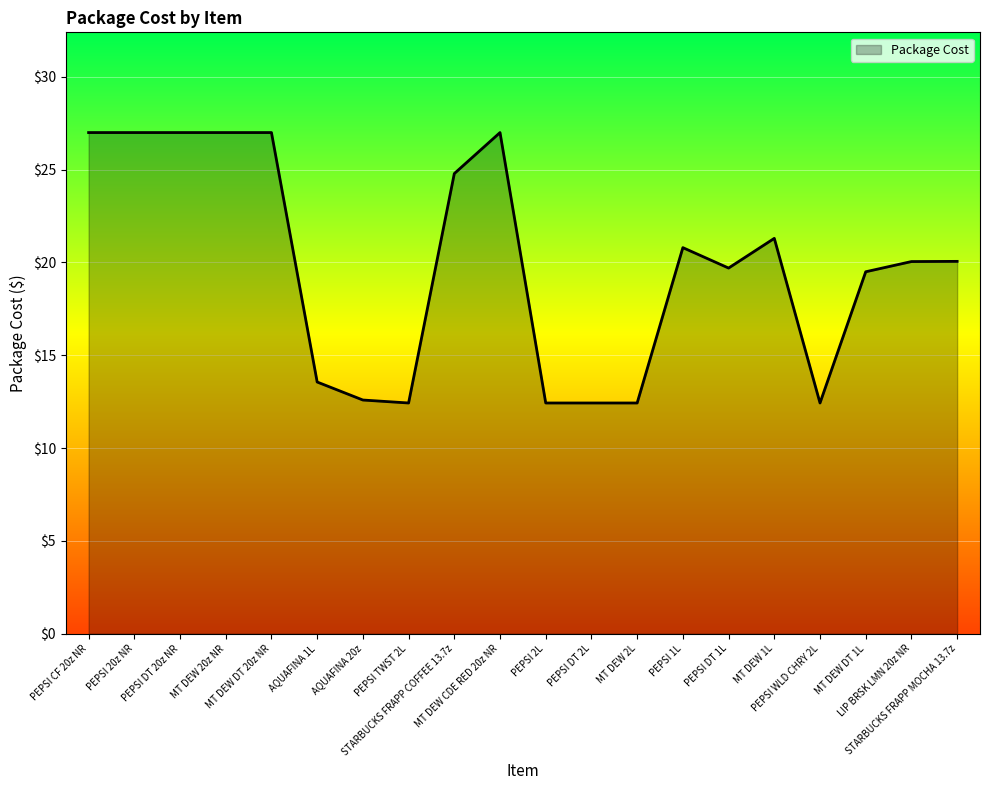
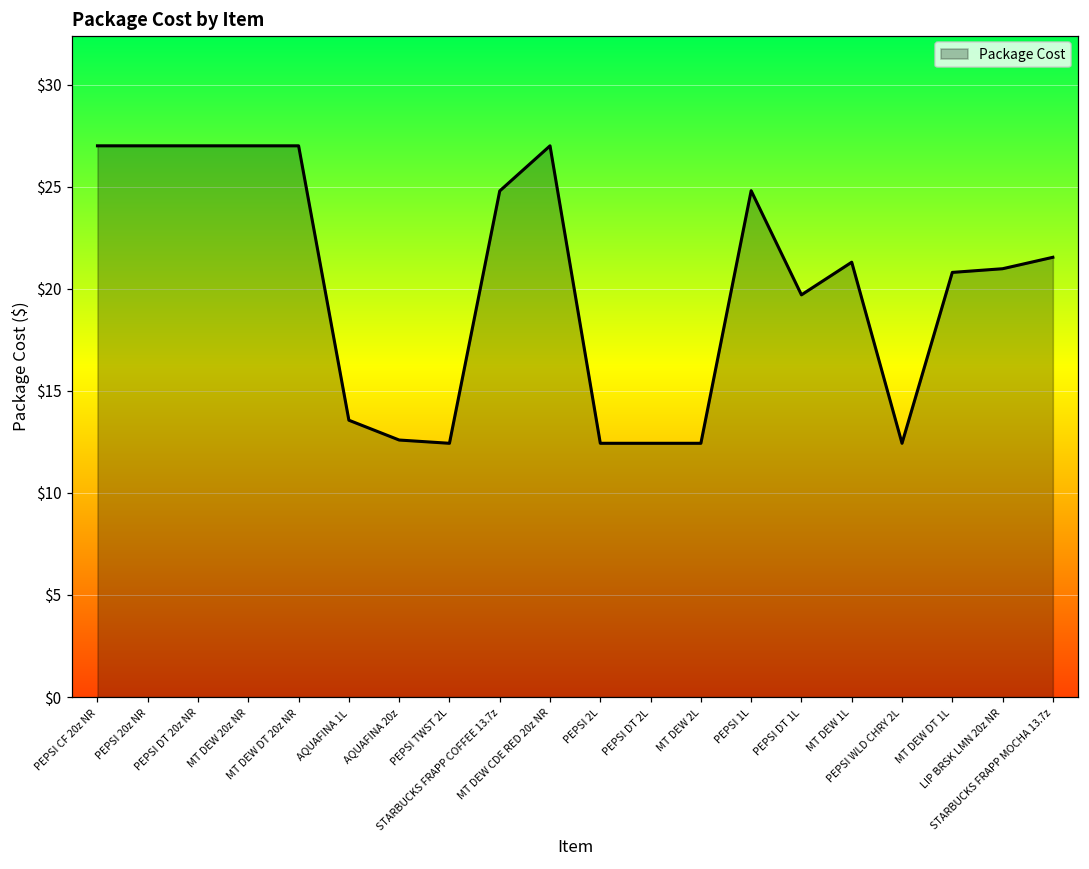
  {
    "PEPSI CF 20z NR": "$27.0",
    "PEPSI 20z NR": "$27.0",
    "PEPSI DT 20z NR": "$27.0",
    "MT DEW 20z NR": "$27.0",
    "MT DEW DT 20z NR": "$27.0",
    "AQUAFINA 1L": "$13.6",
    "AQUAFINA 20z": "$12.6",
    "PEPSI TWST 2L": "$12.4",
    "STARBUCKS FRAPP COFFEE 13.7z": "$24.8",
    "MT DEW CDE RED 20z NR": "$27.0",
    "PEPSI 2L": "$12.4",
    "PEPSI DT 2L": "$12.4",
    "MT DEW 2L": "$12.4",
-   "PEPSI 1L": "$20.8",
+   "PEPSI 1L": "$24.8",
    "PEPSI DT 1L": "$19.7",
    "MT DEW 1L": "$21.3",
    "PEPSI WLD CHRY 2L": "$12.4",
-   "MT DEW DT 1L": "$19.5",
-   "LIP BRSK LMN 20z NR": "$20.1",
-   "STARBUCKS FRAPP MOCHA 13.7z": "$20.1"
+   "MT DEW DT 1L": "$20.8",
+   "LIP BRSK LMN 20z NR": "$21.0",
+   "STARBUCKS FRAPP MOCHA 13.7z": "$21.5"
  }
